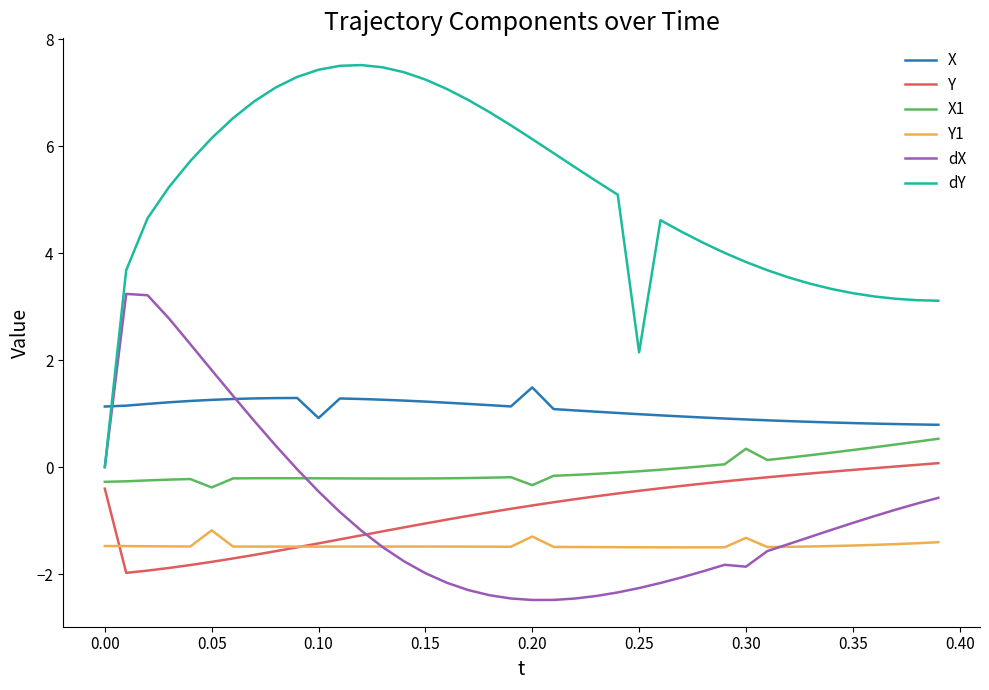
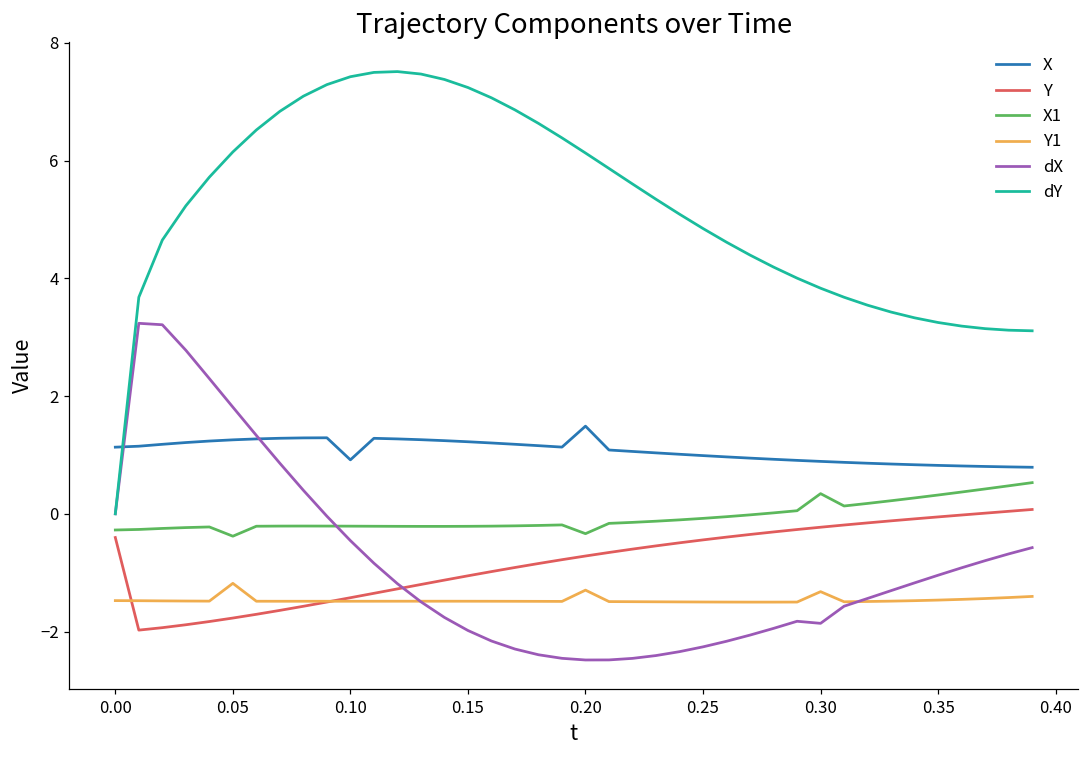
  {
    "X": {
      "0.00": 1.1,
      "0.05": 1.3,
      "0.10": 0.9,
      "0.15": 1.2,
      "0.20": 1.5,
      "0.25": 1.0,
      "0.30": 0.9,
      "0.35": 0.8
    },
    "Y": {
      "0.00": -0.4,
      "0.05": -1.8,
      "0.10": -1.4,
      "0.15": -1.1,
      "0.20": -0.7,
      "0.25": -0.4,
      "0.30": -0.2,
      "0.35": -0.1
    },
    "X1": {
      "0.00": -0.3,
      "0.05": -0.4,
      "0.10": -0.2,
      "0.15": -0.2,
      "0.20": -0.3,
      "0.25": -0.1,
      "0.30": 0.3,
      "0.35": 0.3
    },
    "Y1": {
      "0.00": -1.5,
      "0.05": -1.2,
      "0.10": -1.5,
      "0.15": -1.5,
      "0.20": -1.3,
      "0.25": -1.5,
      "0.30": -1.3,
      "0.35": -1.5
    },
    "dX": {
      "0.05": 1.8,
      "0.10": -0.5,
      "0.15": -2.0,
      "0.20": -2.5,
      "0.25": -2.3,
      "0.30": -1.9,
      "0.35": -1.0
    },
    "dY": {
      "0.05": 6.1,
      "0.10": 7.4,
      "0.15": 7.2,
      "0.20": 6.1,
-     "0.25": 2.1,
+     "0.25": 4.8,
      "0.30": 3.8,
      "0.35": 3.3
    }
  }
